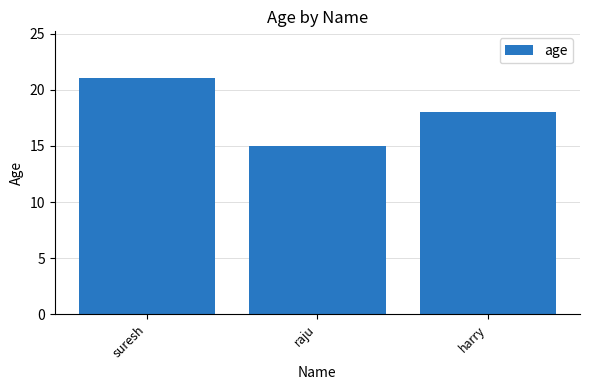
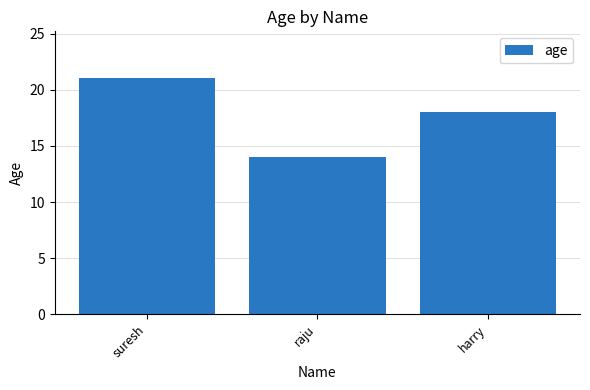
  {
    "suresh": 21,
-   "raju": 15,
+   "raju": 14,
    "harry": 18
  }
